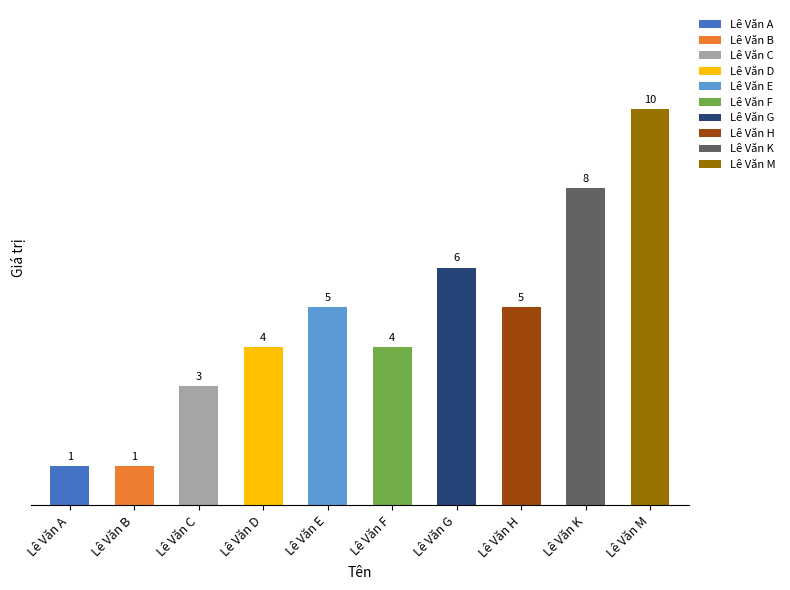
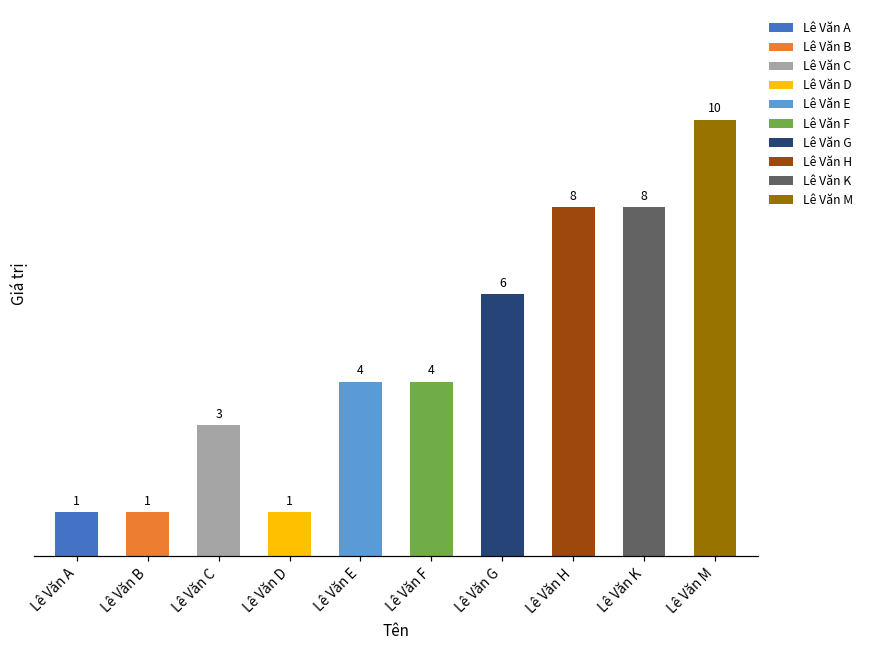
  {
    "Lê Văn A": 1,
    "Lê Văn B": 1,
    "Lê Văn C": 3,
-   "Lê Văn D": 4,
-   "Lê Văn E": 5,
+   "Lê Văn D": 1,
+   "Lê Văn E": 4,
    "Lê Văn F": 4,
    "Lê Văn G": 6,
-   "Lê Văn H": 5,
+   "Lê Văn H": 8,
    "Lê Văn K": 8,
    "Lê Văn M": 10
  }
